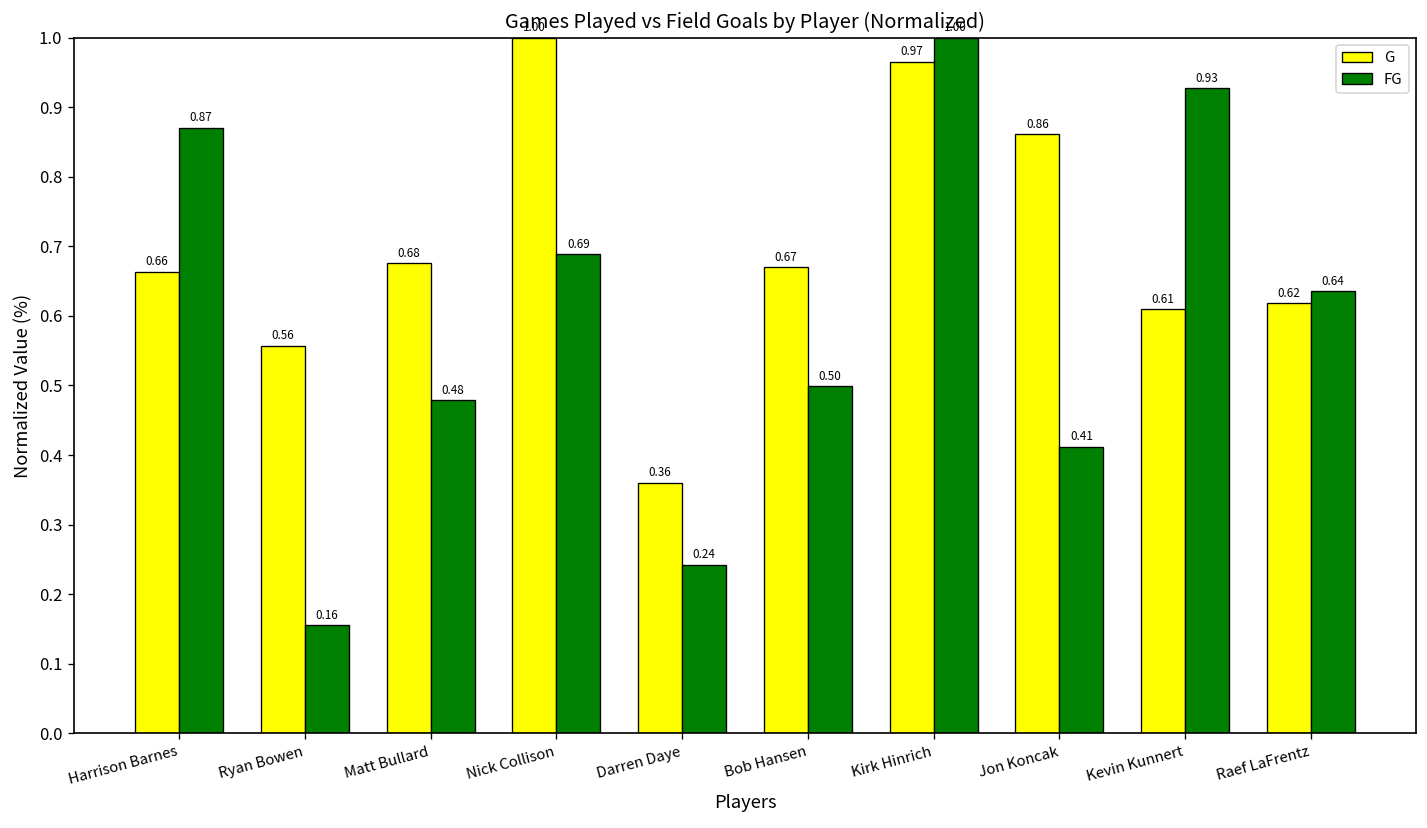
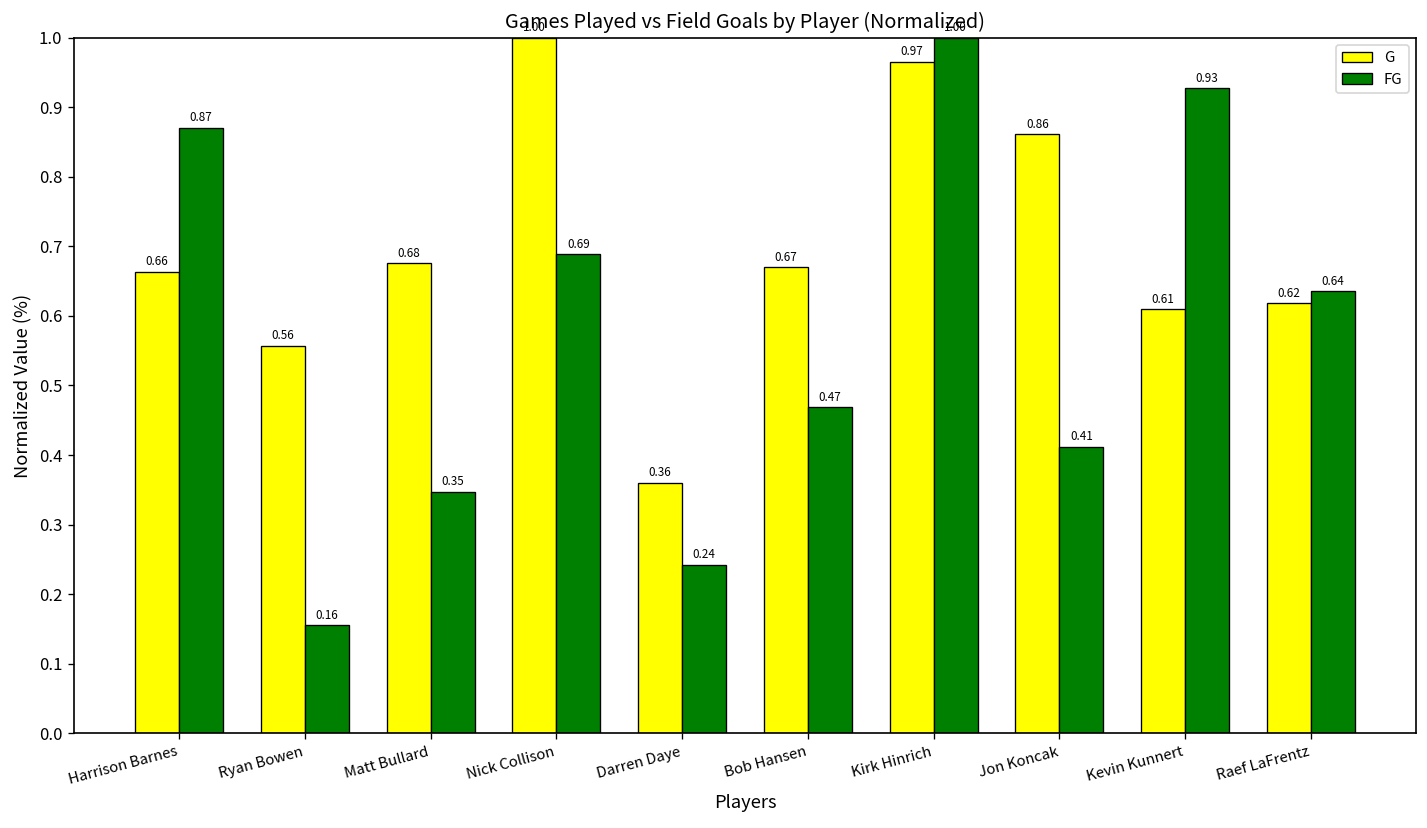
  {
    "G": {
      "Harrison Barnes": 0.66,
      "Ryan Bowen": 0.56,
      "Matt Bullard": 0.68,
      "Nick Collison": 1.00,
      "Darren Daye": 0.36,
      "Bob Hansen": 0.67,
      "Kirk Hinrich": 0.97,
      "Jon Koncak": 0.86,
      "Kevin Kunnert": 0.61,
      "Raef LaFrentz": 0.62
    },
    "FG": {
      "Harrison Barnes": 0.87,
      "Ryan Bowen": 0.16,
-     "Matt Bullard": 0.48,
+     "Matt Bullard": 0.35,
      "Nick Collison": 0.69,
      "Darren Daye": 0.24,
-     "Bob Hansen": 0.50,
+     "Bob Hansen": 0.47,
      "Kirk Hinrich": 1.00,
      "Jon Koncak": 0.41,
      "Kevin Kunnert": 0.93,
      "Raef LaFrentz": 0.64
    }
  }
